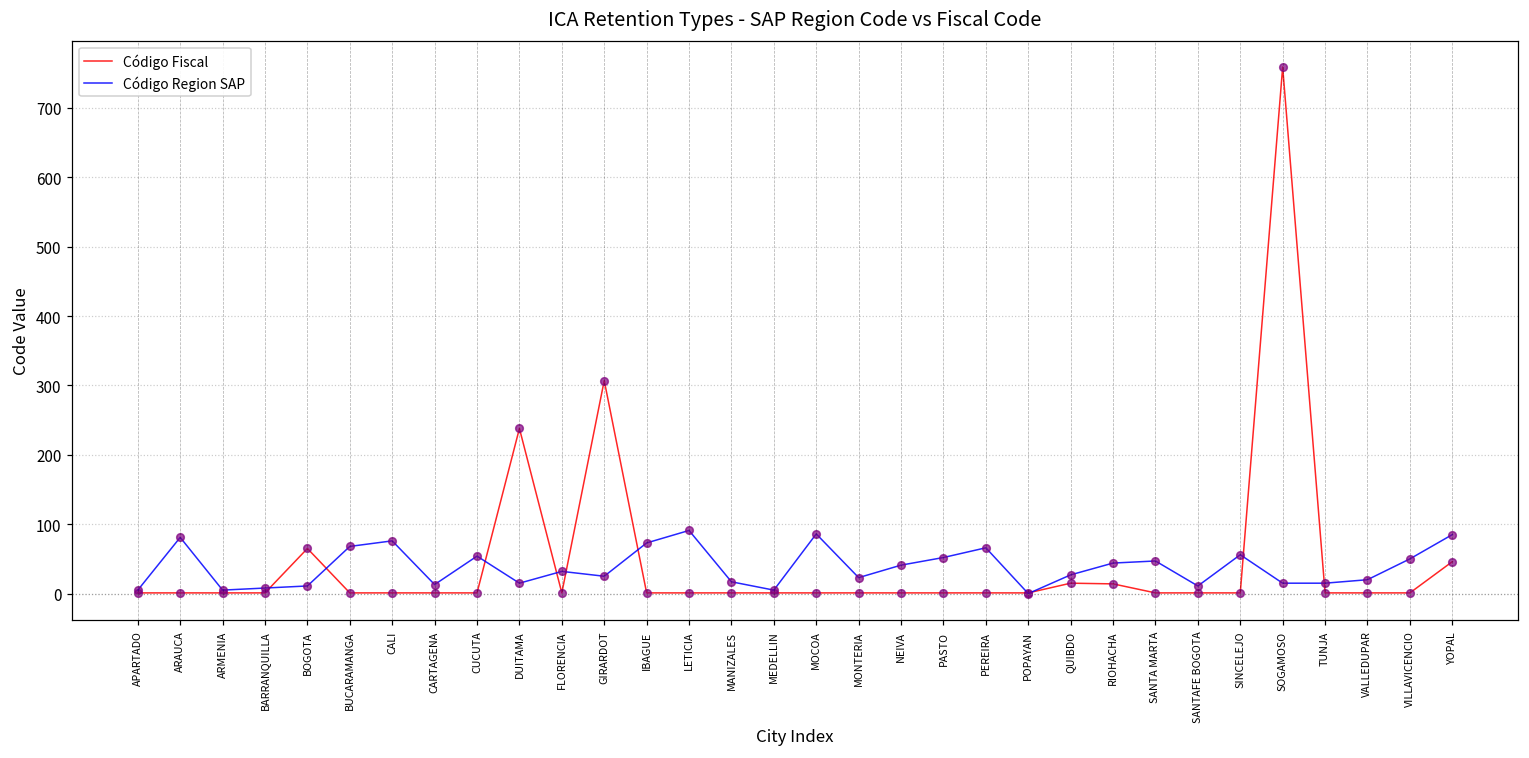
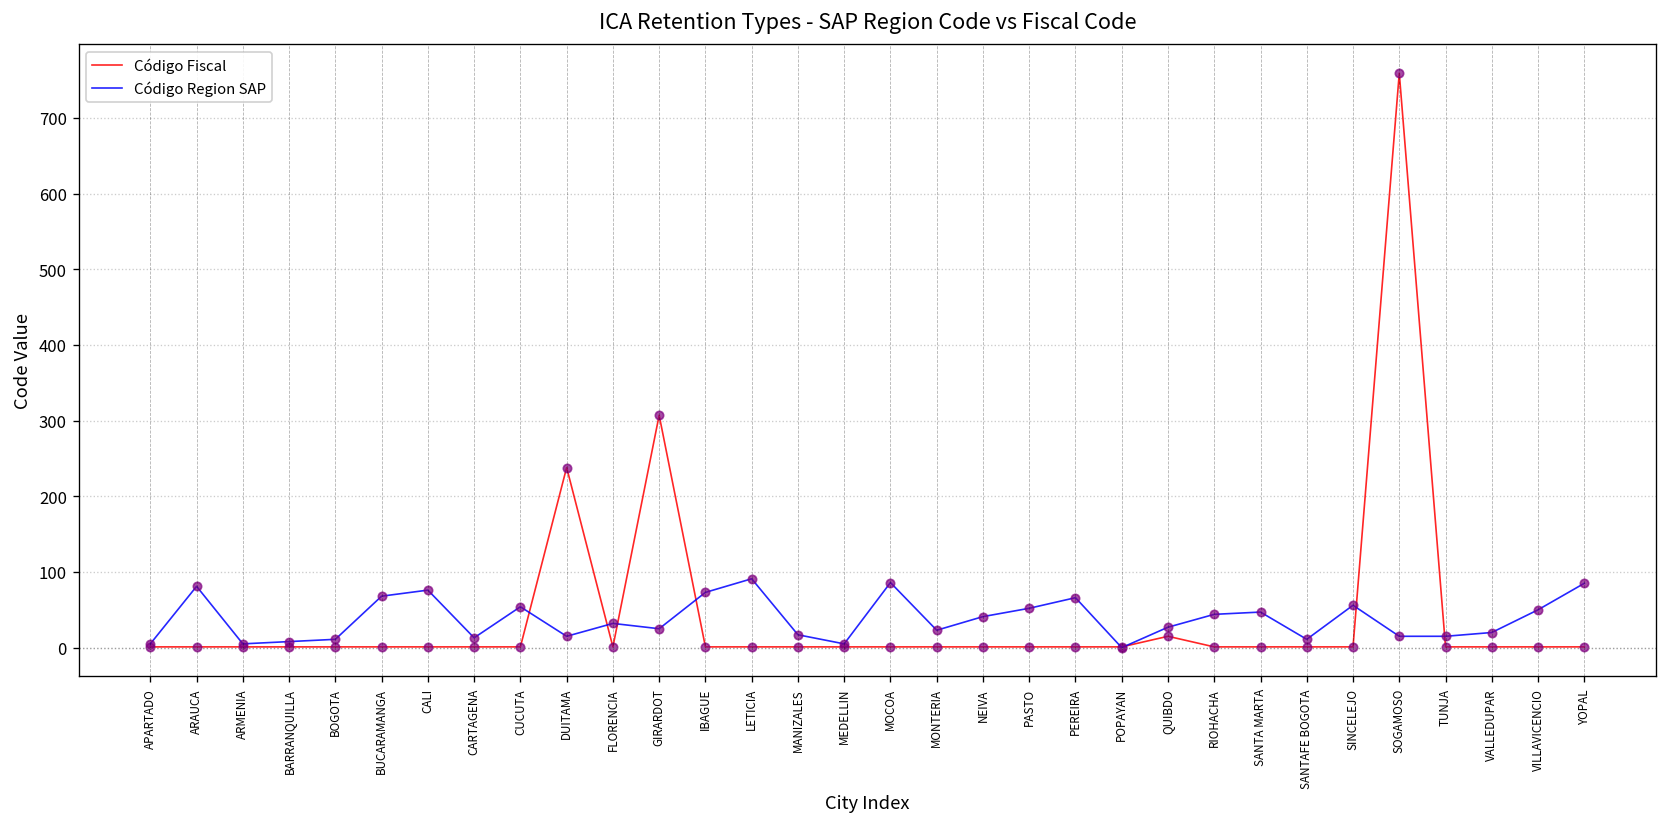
  {
    "Código Fiscal": {
      "ARAUCA": 0,
      "BARRANQUILLA": 0,
-     "BOGOTA": 70,
+     "BOGOTA": 0,
      "BUCARAMANGA": 0,
      "CALI": 0,
      "CARTAGENA": 0,
      "CUCUTA": 0,
      "DUITAMA": 240,
      "FLORENCIA": 0,
      "GIRARDOT": 310,
      "IBAGUE": 0,
      "LETICIA": 0,
      "MANIZALES": 0,
      "MOCOA": 0,
      "MONTERIA": 0,
      "NEIVA": 0,
      "PASTO": 0,
      "PEREIRA": 0,
      "QUIBDO": 20,
-     "RIOHACHA": 10,
+     "RIOHACHA": 0,
      "SANTA MARTA": 0,
      "SANTAFE BOGOTA": 0,
      "SINCELEJO": 0,
      "SOGAMOSO": 760,
      "TUNJA": 0,
      "VALLEDUPAR": 0,
      "VILLAVICENCIO": 0,
-     "YOPAL": 50
+     "YOPAL": 0
    },
    "Código Region SAP": {
      "ARAUCA": 80,
      "BARRANQUILLA": 10,
      "BOGOTA": 10,
      "BUCARAMANGA": 70,
      "CALI": 80,
      "CARTAGENA": 10,
      "CUCUTA": 50,
      "DUITAMA": 20,
      "FLORENCIA": 30,
      "GIRARDOT": 30,
      "IBAGUE": 70,
      "LETICIA": 90,
      "MANIZALES": 20,
      "MOCOA": 90,
      "MONTERIA": 20,
      "NEIVA": 40,
      "PASTO": 50,
      "PEREIRA": 70,
      "QUIBDO": 30,
      "RIOHACHA": 40,
      "SANTA MARTA": 50,
      "SANTAFE BOGOTA": 10,
      "SINCELEJO": 60,
      "SOGAMOSO": 20,
      "TUNJA": 20,
      "VALLEDUPAR": 20,
      "VILLAVICENCIO": 50,
      "YOPAL": 90
    }
  }
